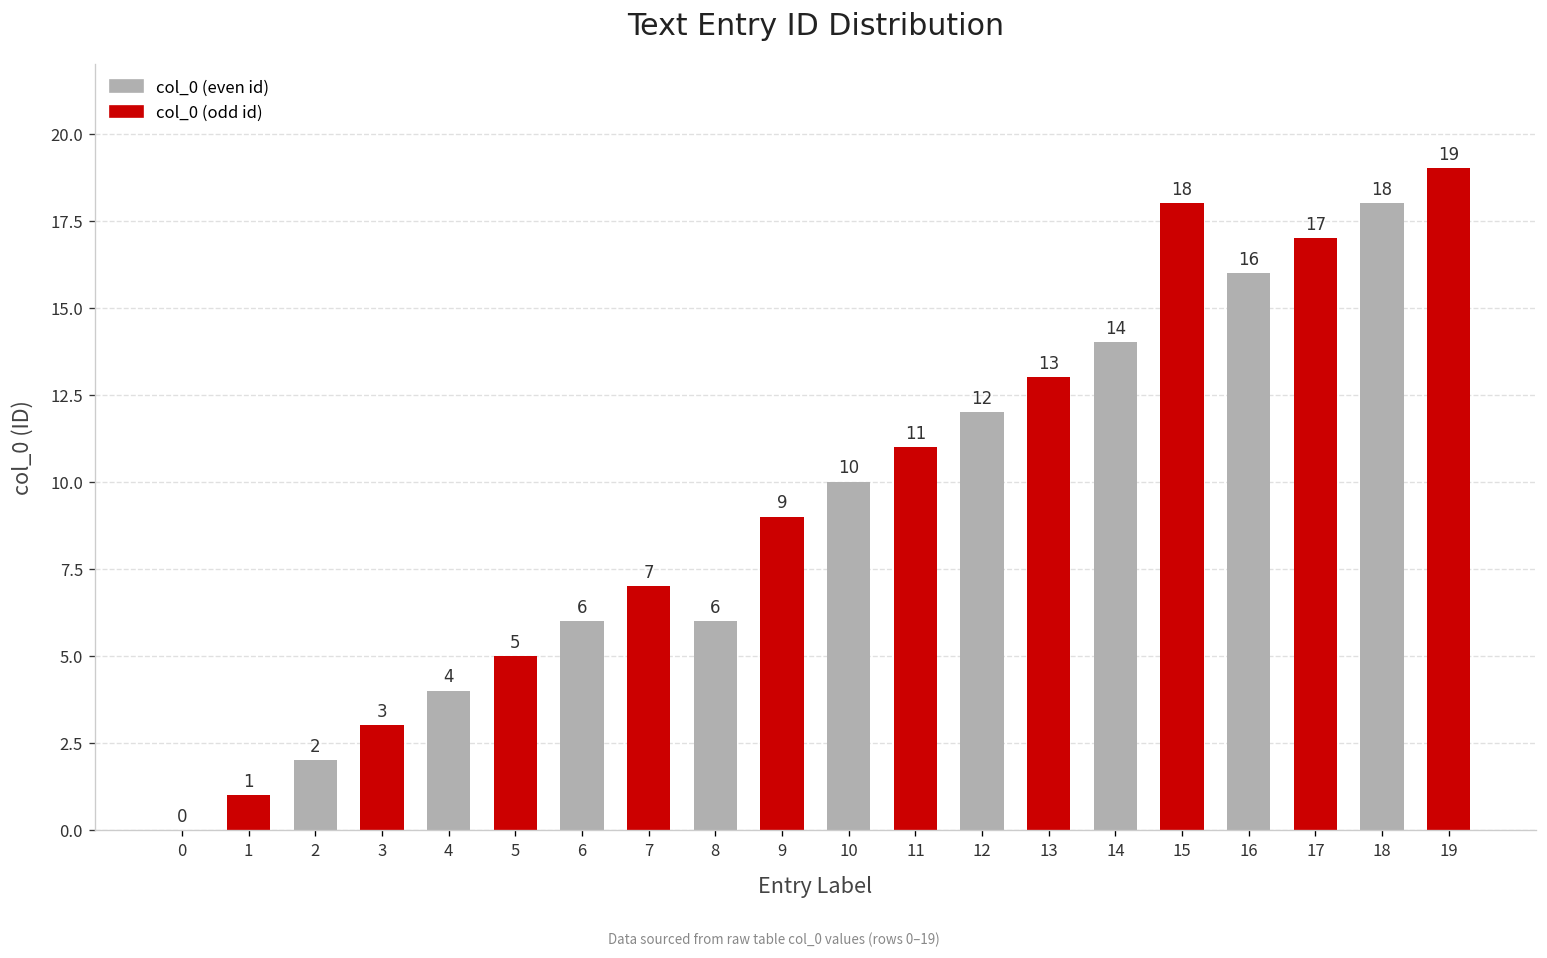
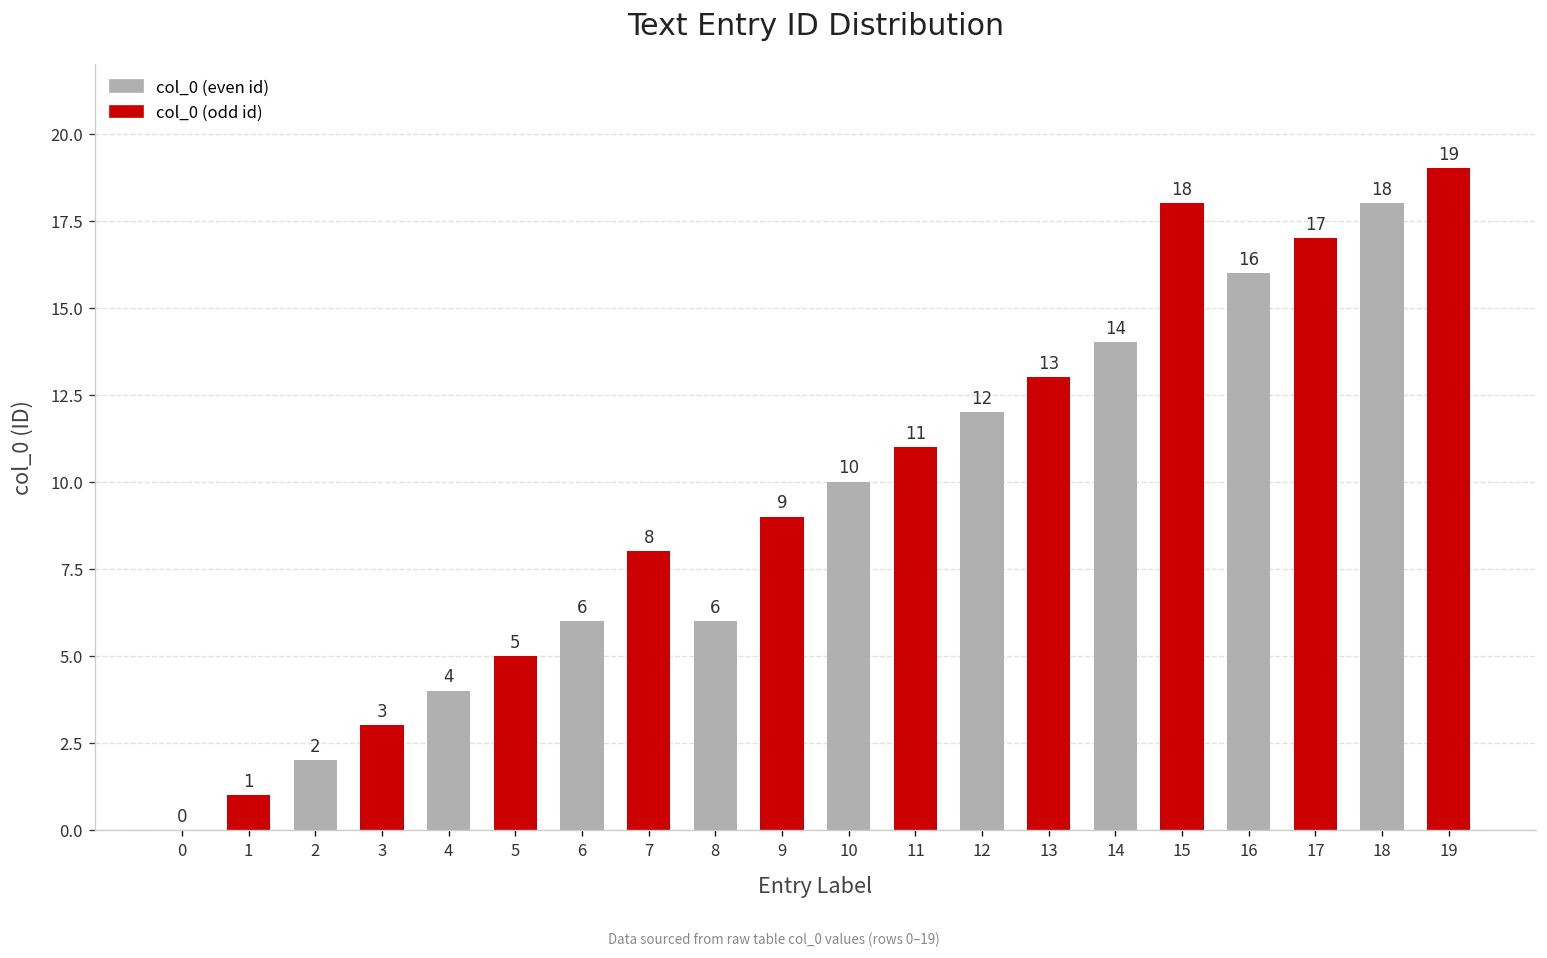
  {
    "0": 0,
    "1": 1,
    "2": 2,
    "3": 3,
    "4": 4,
    "5": 5,
    "6": 6,
-   "7": 7,
+   "7": 8,
    "8": 6,
    "9": 9,
    "10": 10,
    "11": 11,
    "12": 12,
    "13": 13,
    "14": 14,
    "15": 18,
    "16": 16,
    "17": 17,
    "18": 18,
    "19": 19
  }
